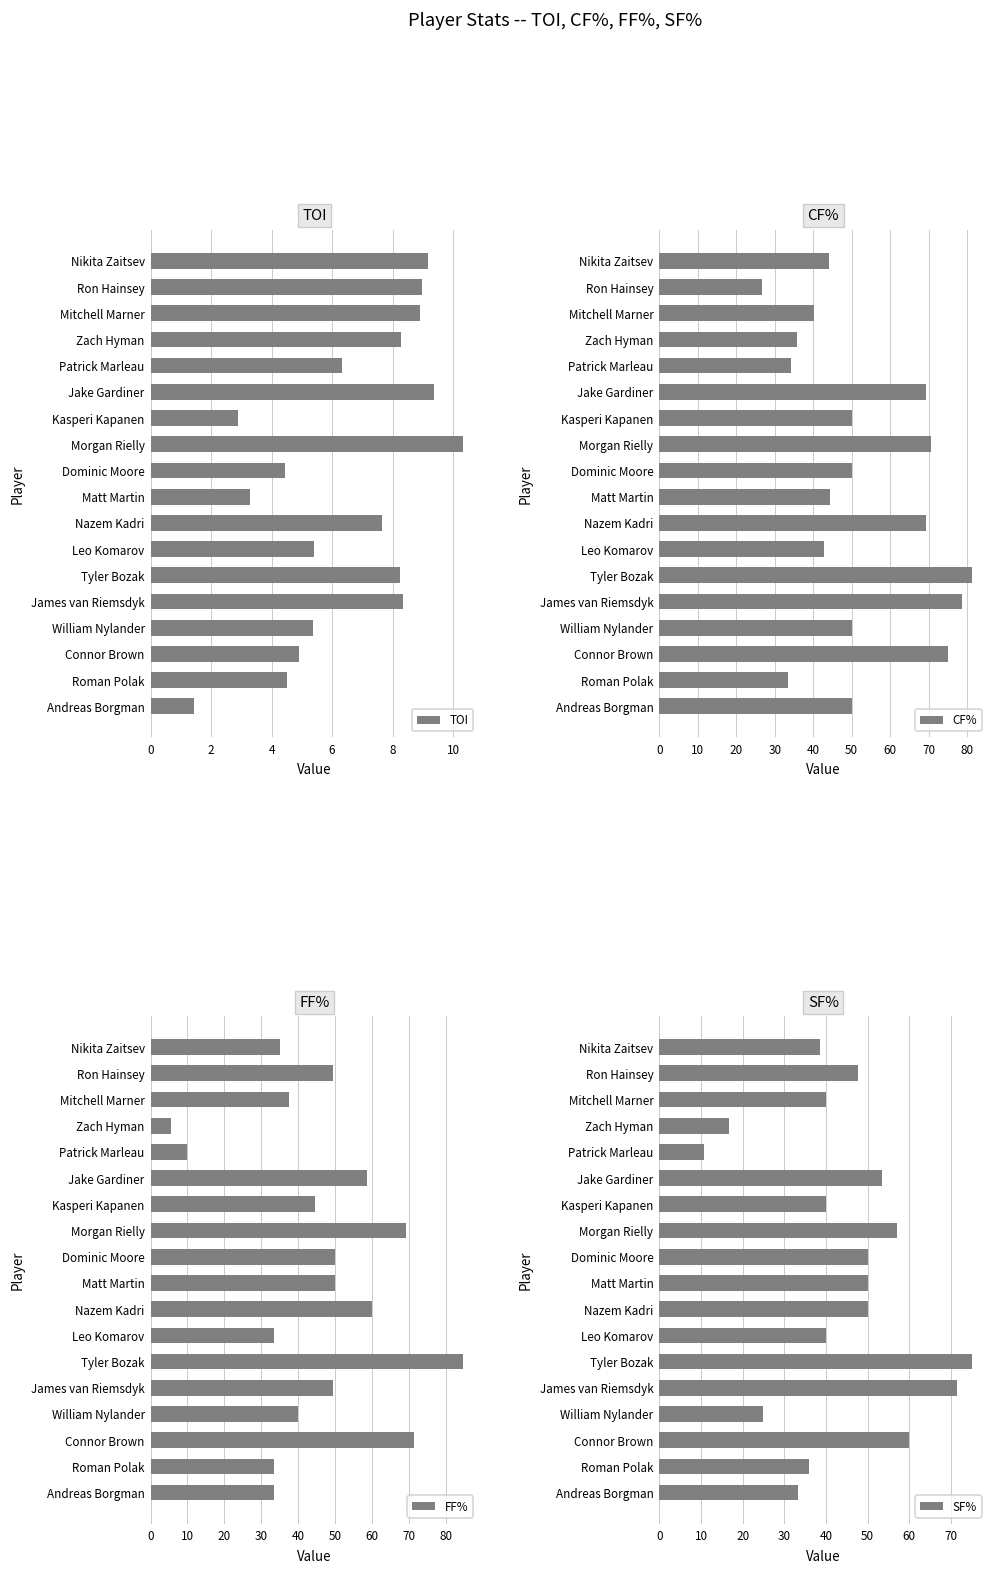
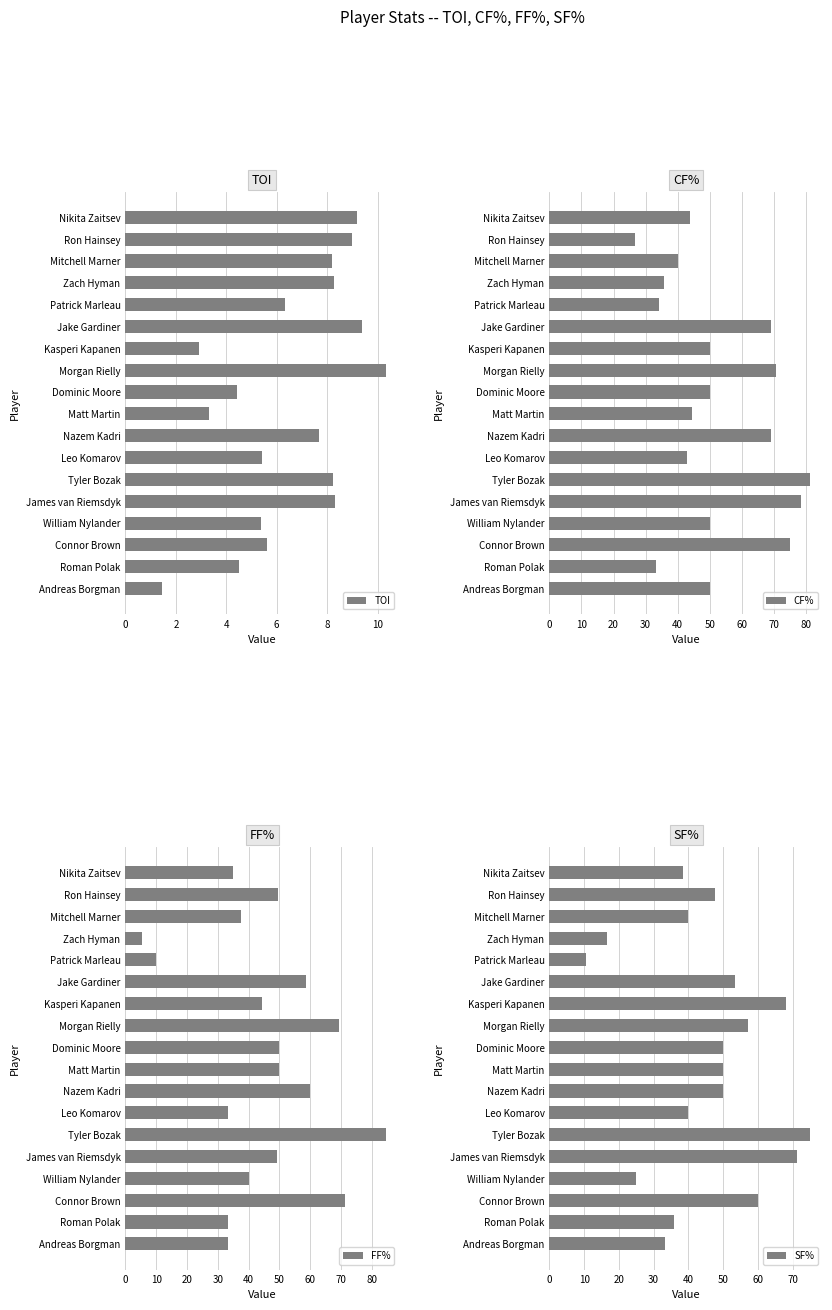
  {
    "TOI": {
      "Nikita Zaitsev": 9.2,
      "Ron Hainsey": 9.0,
-     "Mitchell Marner": 8.9,
+     "Mitchell Marner": 8.2,
      "Zach Hyman": 8.3,
      "Patrick Marleau": 6.3,
      "Jake Gardiner": 9.4,
      "Kasperi Kapanen": 2.9,
      "Morgan Rielly": 10.3,
      "Dominic Moore": 4.4,
      "Matt Martin": 3.3,
      "Nazem Kadri": 7.7,
      "Leo Komarov": 5.4,
      "Tyler Bozak": 8.2,
      "James van Riemsdyk": 8.3,
      "William Nylander": 5.4,
-     "Connor Brown": 4.9,
+     "Connor Brown": 5.6,
      "Roman Polak": 4.5,
      "Andreas Borgman": 1.4
    },
    "CF%": {
      "Nikita Zaitsev": 44,
      "Ron Hainsey": 27,
      "Mitchell Marner": 40,
      "Zach Hyman": 36,
      "Patrick Marleau": 34,
      "Jake Gardiner": 69,
      "Kasperi Kapanen": 50,
      "Morgan Rielly": 71,
      "Dominic Moore": 50,
      "Matt Martin": 44,
      "Nazem Kadri": 69,
      "Leo Komarov": 43,
      "Tyler Bozak": 81,
      "James van Riemsdyk": 79,
      "William Nylander": 50,
      "Connor Brown": 75,
      "Roman Polak": 33,
      "Andreas Borgman": 50
    },
    "FF%": {
      "Nikita Zaitsev": 35,
      "Ron Hainsey": 50,
      "Mitchell Marner": 38,
      "Zach Hyman": 5,
      "Patrick Marleau": 10,
      "Jake Gardiner": 59,
      "Kasperi Kapanen": 44,
      "Morgan Rielly": 69,
      "Dominic Moore": 50,
      "Matt Martin": 50,
      "Nazem Kadri": 60,
      "Leo Komarov": 33,
      "Tyler Bozak": 85,
      "James van Riemsdyk": 49,
      "William Nylander": 40,
      "Connor Brown": 71,
      "Roman Polak": 33,
      "Andreas Borgman": 33
    },
    "SF%": {
      "Nikita Zaitsev": 38,
      "Ron Hainsey": 48,
      "Mitchell Marner": 40,
      "Zach Hyman": 17,
      "Patrick Marleau": 11,
      "Jake Gardiner": 53,
-     "Kasperi Kapanen": 40,
+     "Kasperi Kapanen": 68,
      "Morgan Rielly": 57,
      "Dominic Moore": 50,
      "Matt Martin": 50,
      "Nazem Kadri": 50,
      "Leo Komarov": 40,
      "Tyler Bozak": 75,
      "James van Riemsdyk": 71,
      "William Nylander": 25,
      "Connor Brown": 60,
      "Roman Polak": 36,
      "Andreas Borgman": 33
    }
  }
